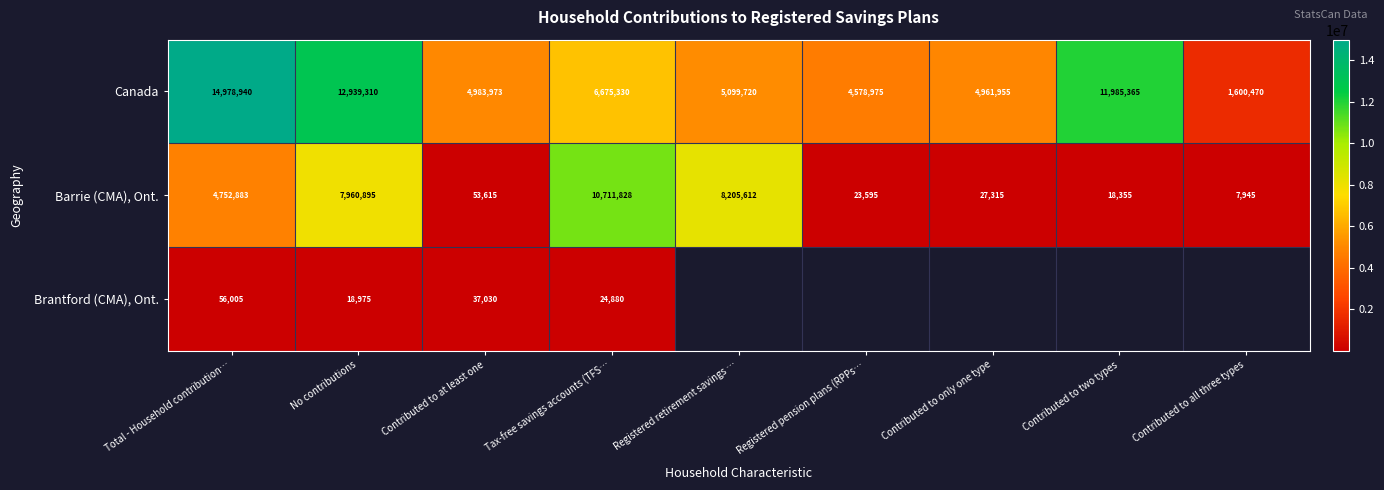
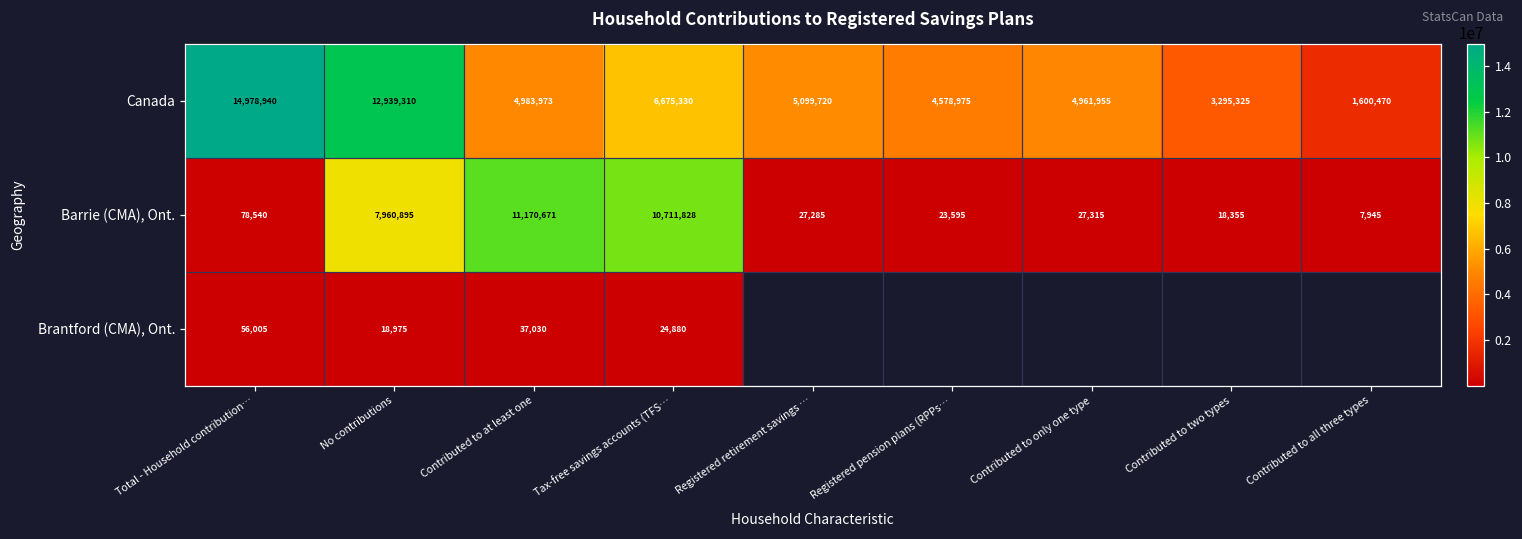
  {
    "Canada": {
      "Total - Household contribution…": "14,978,940",
      "No contributions": "12,939,310",
      "Contributed to at least one": "4,983,973",
      "Tax-free savings accounts (TFS…": "6,675,330",
      "Registered retirement savings …": "5,099,720",
      "Registered pension plans (RPPs…": "4,578,975",
      "Contributed to only one type": "4,961,955",
-     "Contributed to two types": "11,985,365",
+     "Contributed to two types": "3,295,325",
      "Contributed to all three types": "1,600,470"
    },
    "Barrie (CMA), Ont.": {
-     "Total - Household contribution…": "4,752,883",
+     "Total - Household contribution…": "78,540",
      "No contributions": "7,960,895",
-     "Contributed to at least one": "53,615",
+     "Contributed to at least one": "11,170,671",
      "Tax-free savings accounts (TFS…": "10,711,828",
-     "Registered retirement savings …": "8,205,612",
+     "Registered retirement savings …": "27,285",
      "Registered pension plans (RPPs…": "23,595",
      "Contributed to only one type": "27,315",
      "Contributed to two types": "18,355",
      "Contributed to all three types": "7,945"
    },
    "Brantford (CMA), Ont.": {
      "Total - Household contribution…": "56,005",
      "No contributions": "18,975",
      "Contributed to at least one": "37,030",
      "Tax-free savings accounts (TFS…": "24,880"
    }
  }
